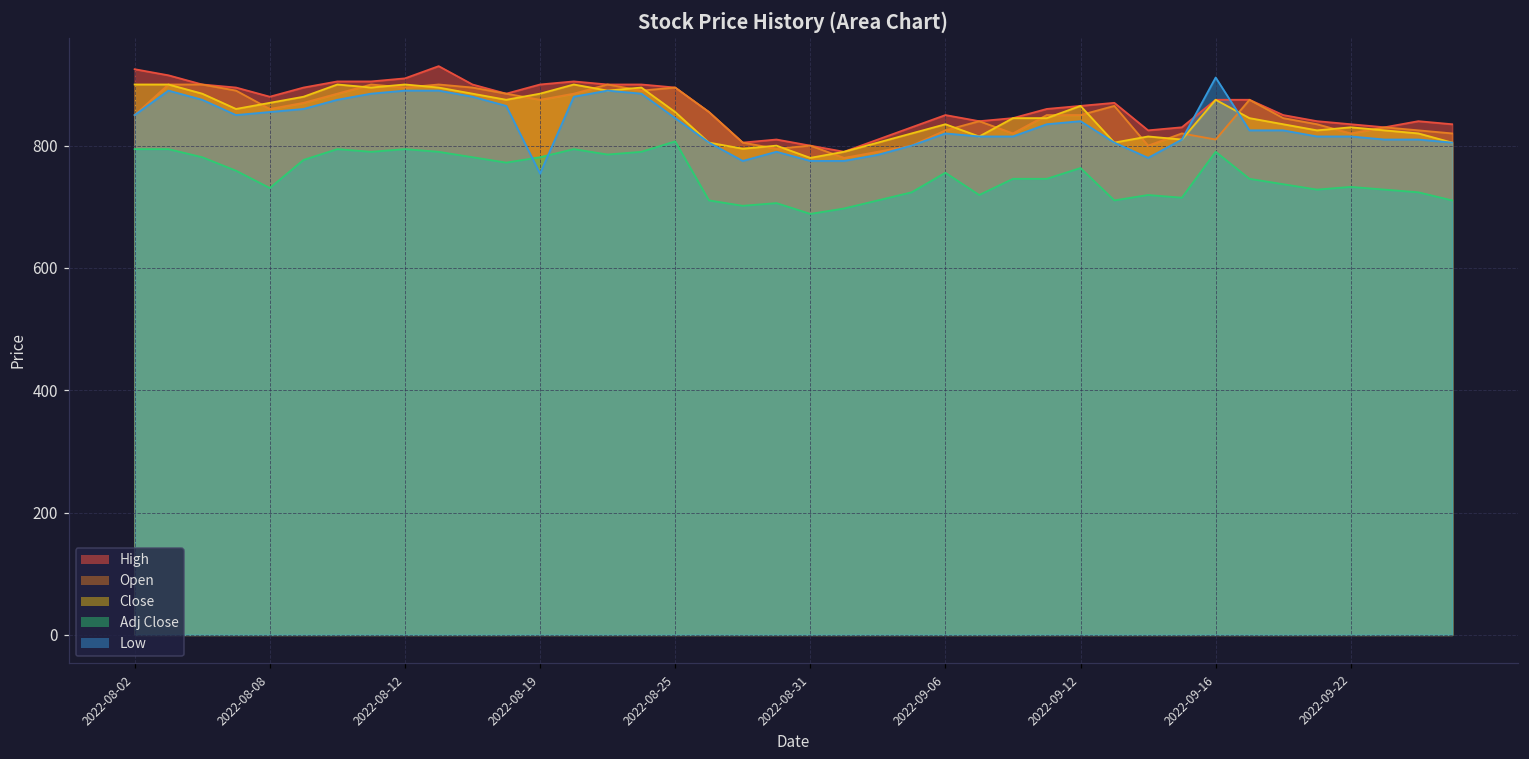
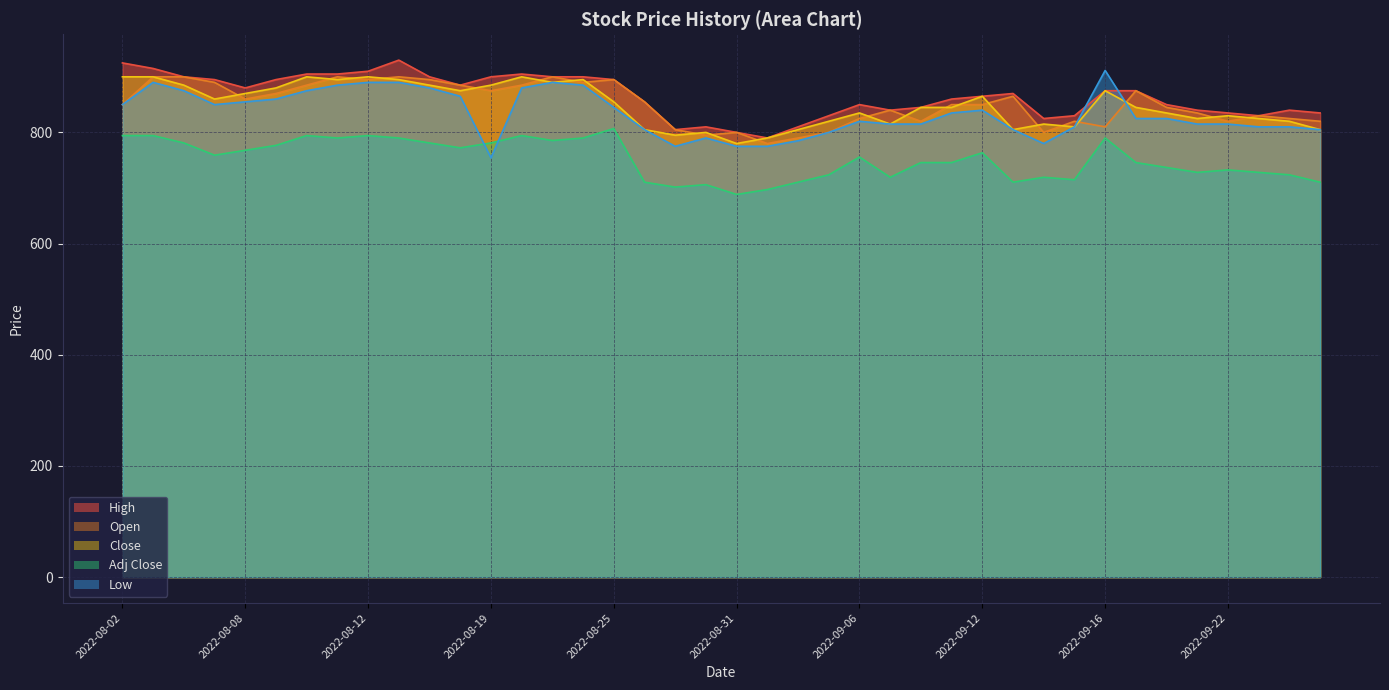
  {
    "Adj Close": {
      "2022-08-02": 790,
-     "2022-08-08": 730,
+     "2022-08-08": 770,
      "2022-08-12": 790,
      "2022-08-19": 780,
      "2022-08-25": 810,
      "2022-08-31": 690,
      "2022-09-06": 760,
      "2022-09-12": 760,
      "2022-09-16": 790,
      "2022-09-22": 730
    },
    "Low": {
      "2022-08-08": 860,
      "2022-08-12": 890,
      "2022-08-19": 750,
      "2022-08-25": 850,
      "2022-08-31": 780,
      "2022-09-06": 820,
      "2022-09-12": 840,
      "2022-09-16": 910,
      "2022-09-22": 820
    }
  }
